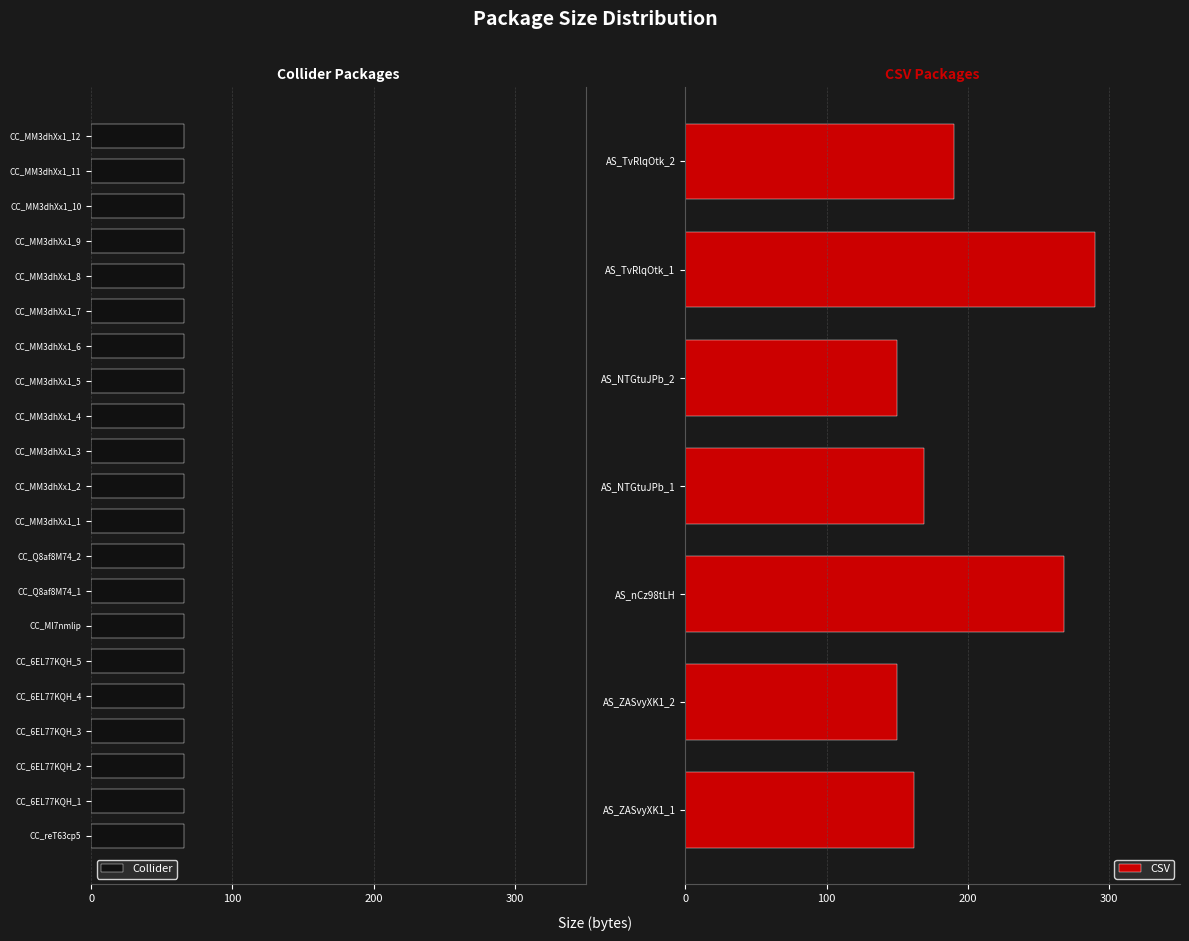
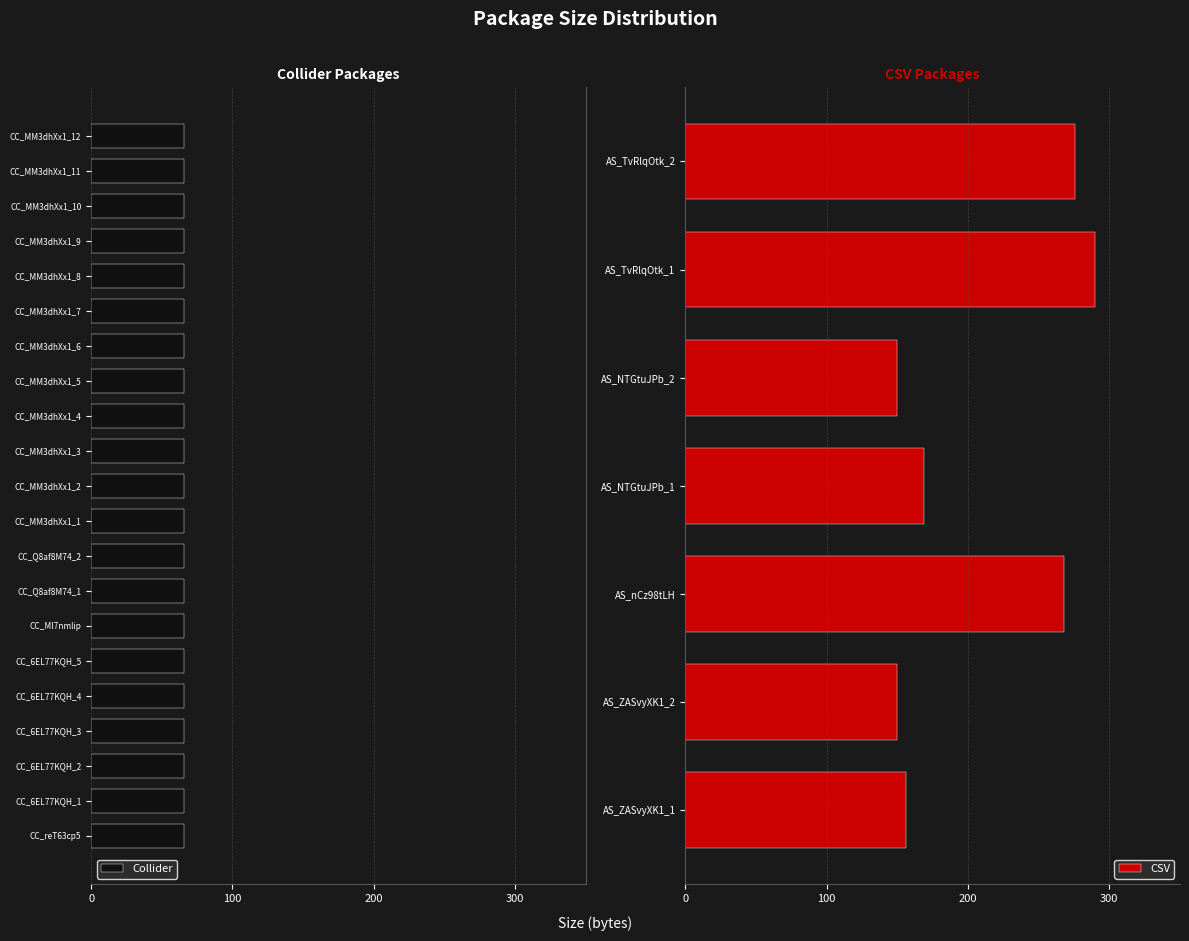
  {
    "CSV Packages": {
-     "AS_TvRlqOtk_2": 190,
+     "AS_TvRlqOtk_2": 276,
      "AS_TvRlqOtk_1": 290,
      "AS_NTGtuJPb_2": 150,
      "AS_NTGtuJPb_1": 169,
      "AS_nCz98tLH": 268,
      "AS_ZASvyXK1_2": 150,
-     "AS_ZASvyXK1_1": 162
+     "AS_ZASvyXK1_1": 156
    }
  }
